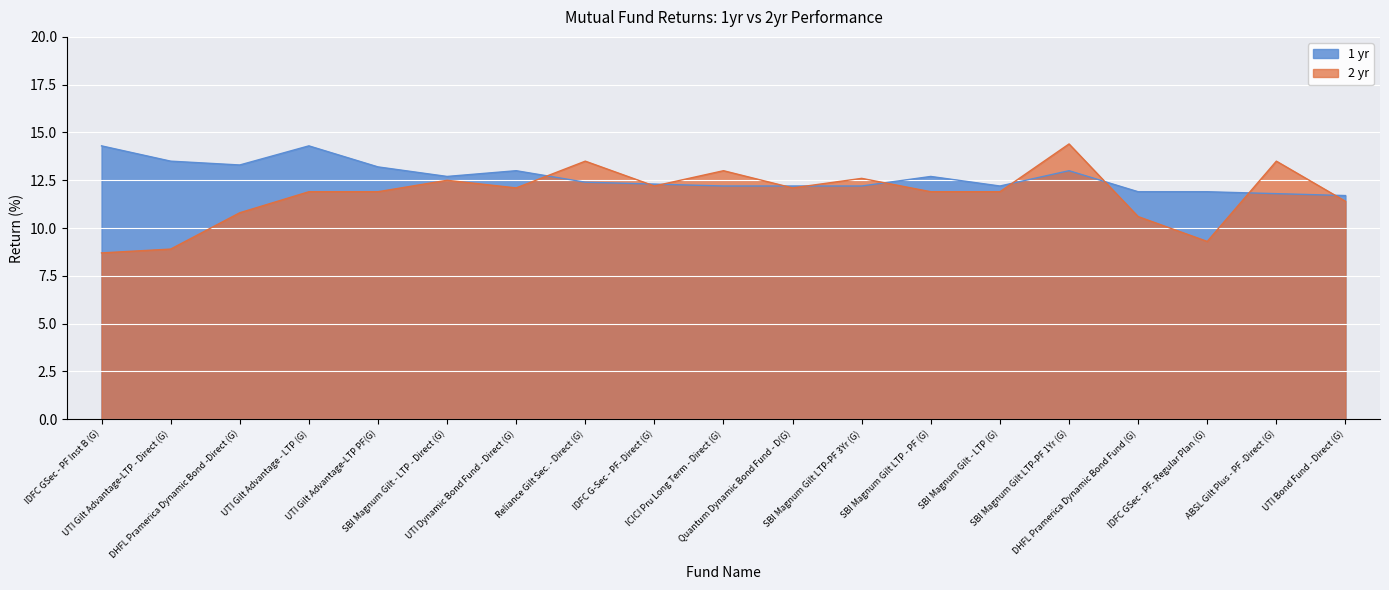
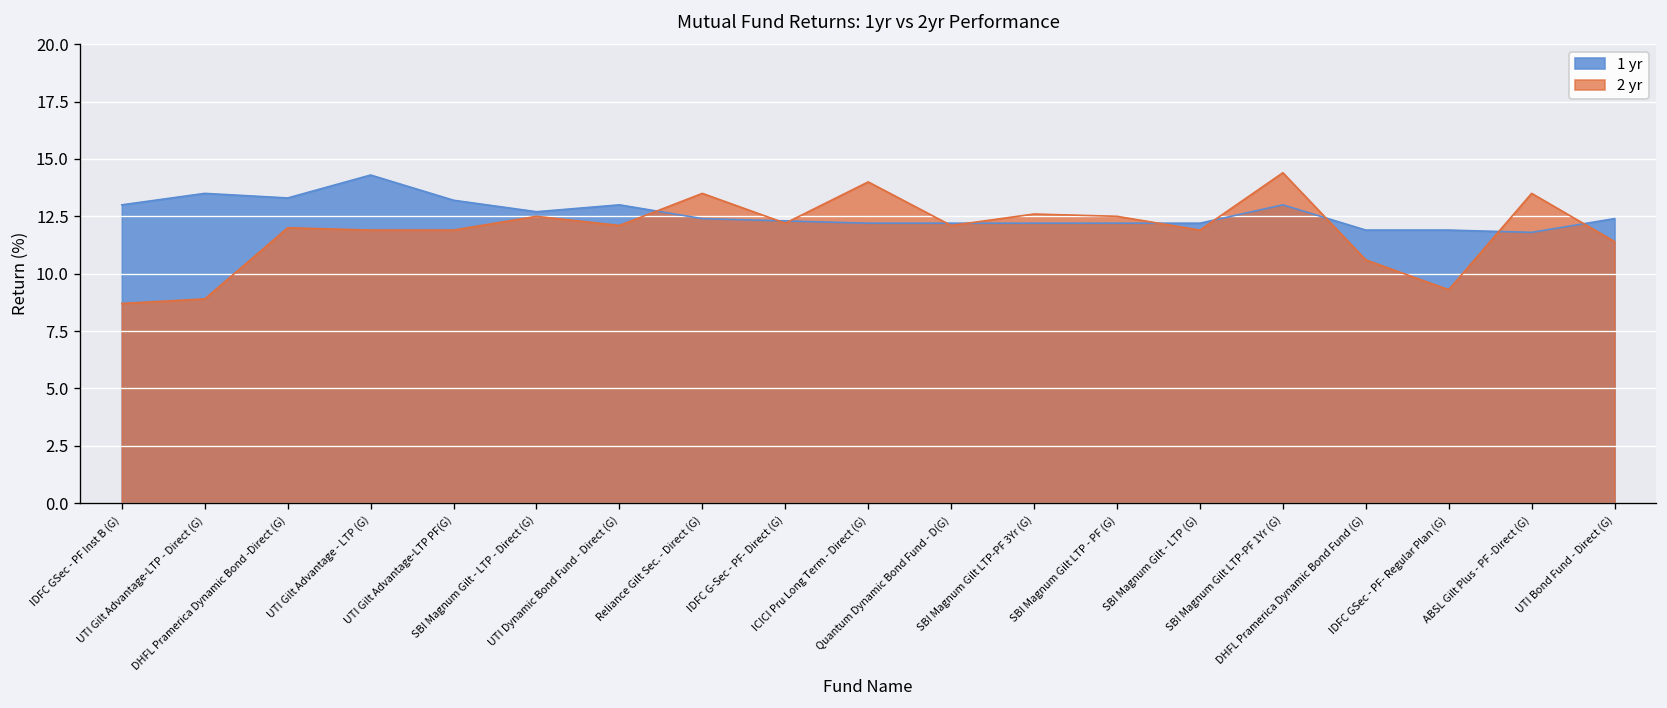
  {
    "1 yr": {
-     "IDFC GSec - PF Inst B (G)": 14.3,
+     "IDFC GSec - PF Inst B (G)": 13.0,
      "UTI Gilt Advantage-LTP - Direct (G)": 13.5,
      "DHFL Pramerica Dynamic Bond -Direct (G)": 13.3,
      "UTI Gilt Advantage - LTP (G)": 14.3,
      "UTI Gilt Advantage-LTP PF(G)": 13.2,
      "SBI Magnum Gilt - LTP - Direct (G)": 12.7,
      "UTI Dynamic Bond Fund - Direct (G)": 13.0,
      "Reliance Gilt Sec. - Direct (G)": 12.4,
      "ICICI Pru Long Term - Direct (G)": 12.2,
      "SBI Magnum Gilt LTP-PF 3Yr (G)": 12.2,
-     "SBI Magnum Gilt LTP - PF (G)": 12.7,
+     "SBI Magnum Gilt LTP - PF (G)": 12.2,
      "SBI Magnum Gilt - LTP (G)": 12.2,
      "SBI Magnum Gilt LTP-PF 1Yr (G)": 13.0,
      "DHFL Pramerica Dynamic Bond Fund (G)": 11.9,
      "IDFC GSec - PF- Regular Plan (G)": 11.9,
      "ABSL Gilt Plus - PF -Direct (G)": 11.8,
-     "UTI Bond Fund - Direct (G)": 11.7
+     "UTI Bond Fund - Direct (G)": 12.4
    },
    "2 yr": {
      "IDFC GSec - PF Inst B (G)": 8.7,
      "UTI Gilt Advantage-LTP - Direct (G)": 8.9,
-     "DHFL Pramerica Dynamic Bond -Direct (G)": 10.8,
+     "DHFL Pramerica Dynamic Bond -Direct (G)": 12.0,
      "UTI Gilt Advantage - LTP (G)": 11.9,
      "UTI Gilt Advantage-LTP PF(G)": 11.9,
      "SBI Magnum Gilt - LTP - Direct (G)": 12.5,
      "UTI Dynamic Bond Fund - Direct (G)": 12.1,
      "Reliance Gilt Sec. - Direct (G)": 13.5,
-     "ICICI Pru Long Term - Direct (G)": 13,
+     "ICICI Pru Long Term - Direct (G)": 14,
      "SBI Magnum Gilt LTP-PF 3Yr (G)": 12.6,
-     "SBI Magnum Gilt LTP - PF (G)": 11.9,
+     "SBI Magnum Gilt LTP - PF (G)": 12.5,
      "SBI Magnum Gilt - LTP (G)": 11.9,
      "SBI Magnum Gilt LTP-PF 1Yr (G)": 14.4,
      "DHFL Pramerica Dynamic Bond Fund (G)": 10.6,
      "IDFC GSec - PF- Regular Plan (G)": 9.3,
      "ABSL Gilt Plus - PF -Direct (G)": 13.5,
      "UTI Bond Fund - Direct (G)": 11.4
    }
  }
